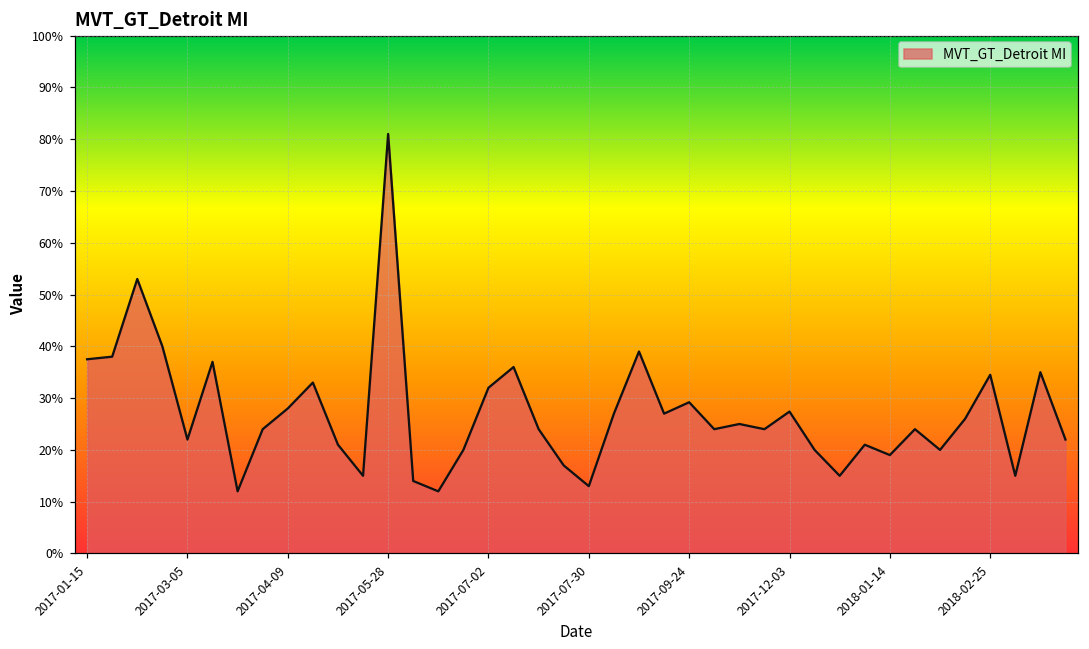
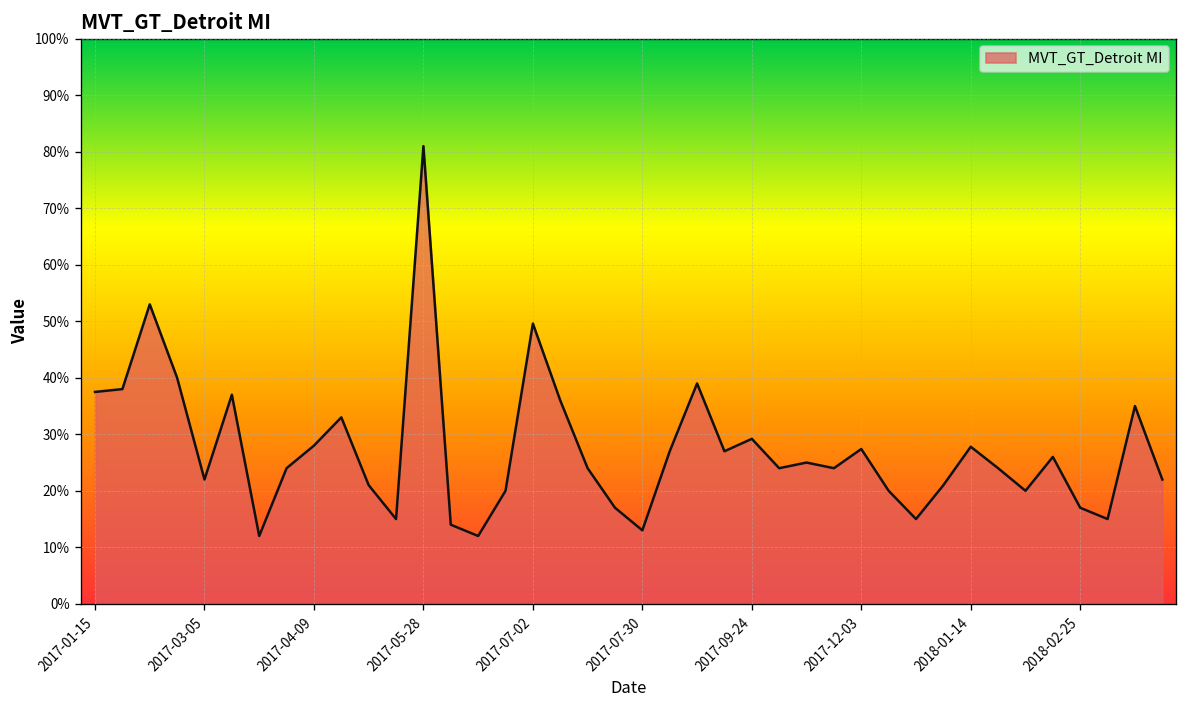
  {
    "2017-01-15": "38%",
    "2017-03-05": "22%",
    "2017-04-09": "28%",
    "2017-05-28": "81%",
-   "2017-07-02": "32%",
+   "2017-07-02": "50%",
    "2017-07-30": "13%",
    "2017-09-24": "29%",
    "2017-12-03": "27%",
-   "2018-01-14": "19%",
-   "2018-02-25": "35%"
+   "2018-01-14": "28%",
+   "2018-02-25": "17%"
  }
